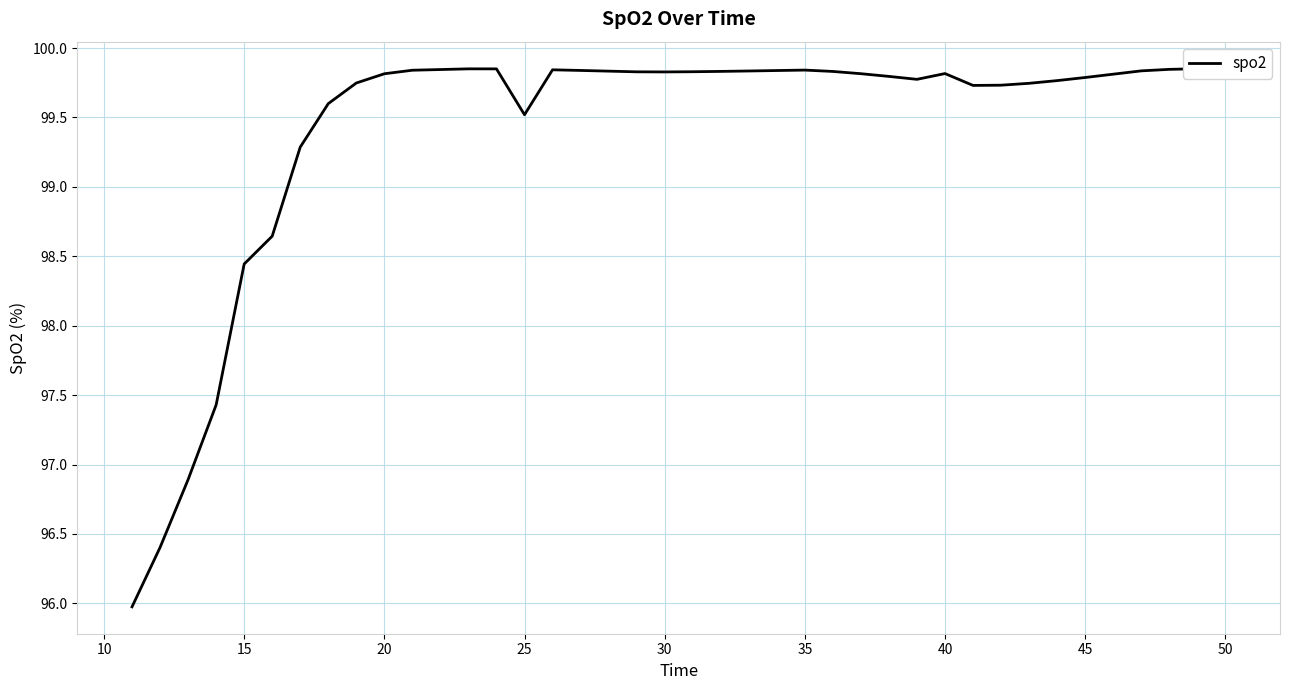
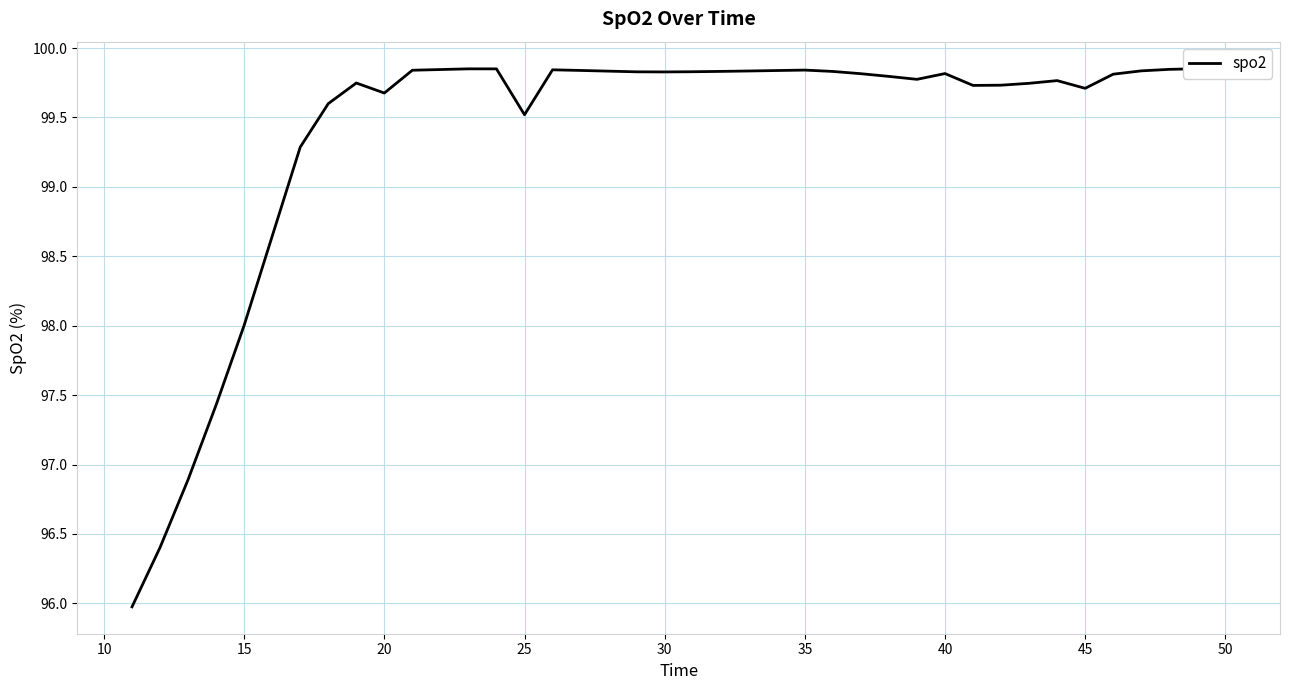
  {
-   "15": 98.44,
-   "20": 99.81,
+   "15": 98.00,
+   "20": 99.68,
    "25": 99.52,
    "30": 99.83,
    "35": 99.84,
    "40": 99.82,
-   "45": 99.79
+   "45": 99.71
  }
